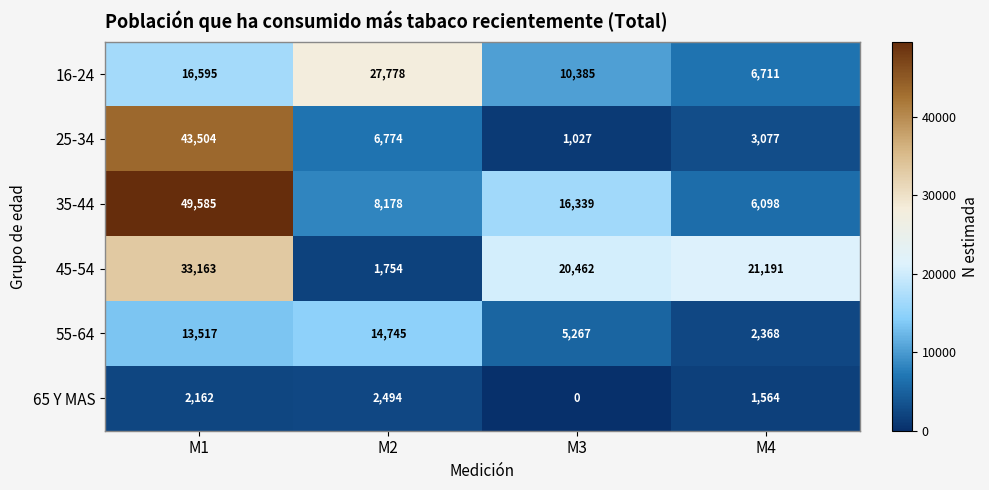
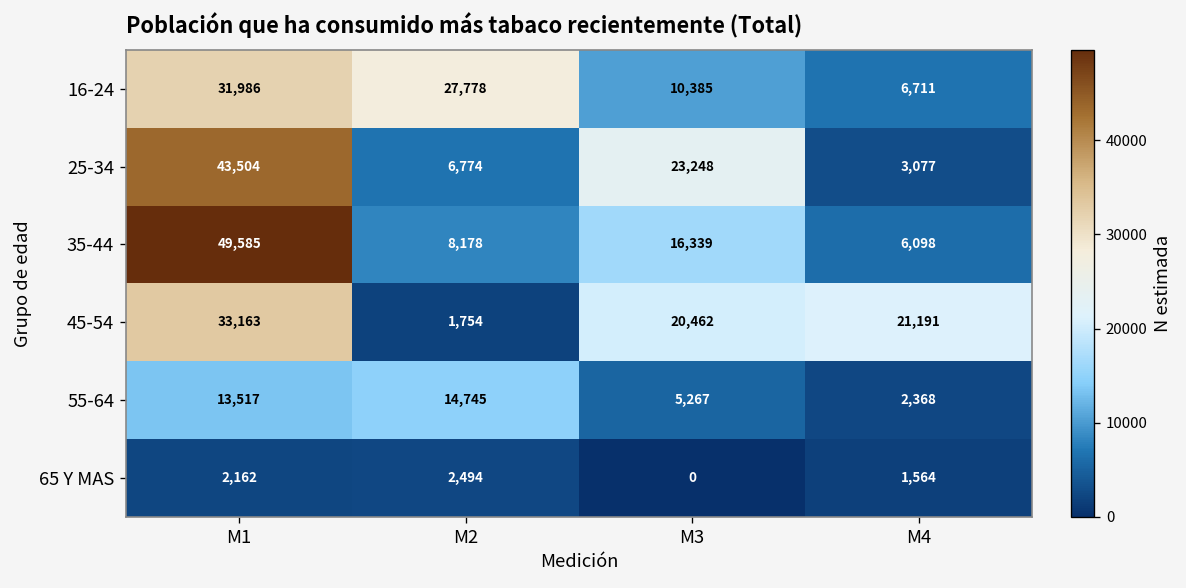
  {
    "16-24": {
-     "M1": "16,595",
+     "M1": "31,986",
      "M2": "27,778",
      "M3": "10,385",
      "M4": "6,711"
    },
    "25-34": {
      "M1": "43,504",
      "M2": "6,774",
-     "M3": "1,027",
+     "M3": "23,248",
      "M4": "3,077"
    },
    "35-44": {
      "M1": "49,585",
      "M2": "8,178",
      "M3": "16,339",
      "M4": "6,098"
    },
    "45-54": {
      "M1": "33,163",
      "M2": "1,754",
      "M3": "20,462",
      "M4": "21,191"
    },
    "55-64": {
      "M1": "13,517",
      "M2": "14,745",
      "M3": "5,267",
      "M4": "2,368"
    },
    "65 Y MAS": {
      "M1": "2,162",
      "M2": "2,494",
      "M3": "0",
      "M4": "1,564"
    }
  }
